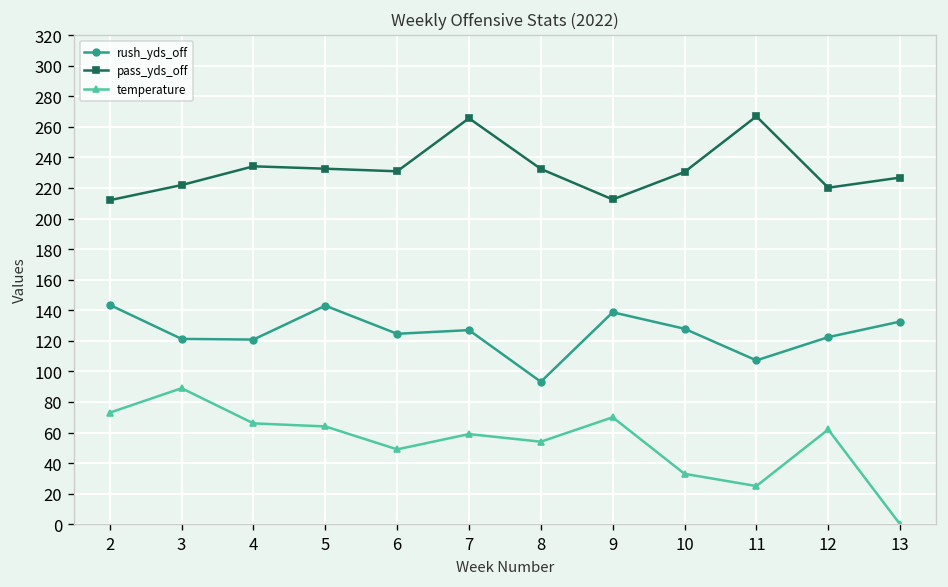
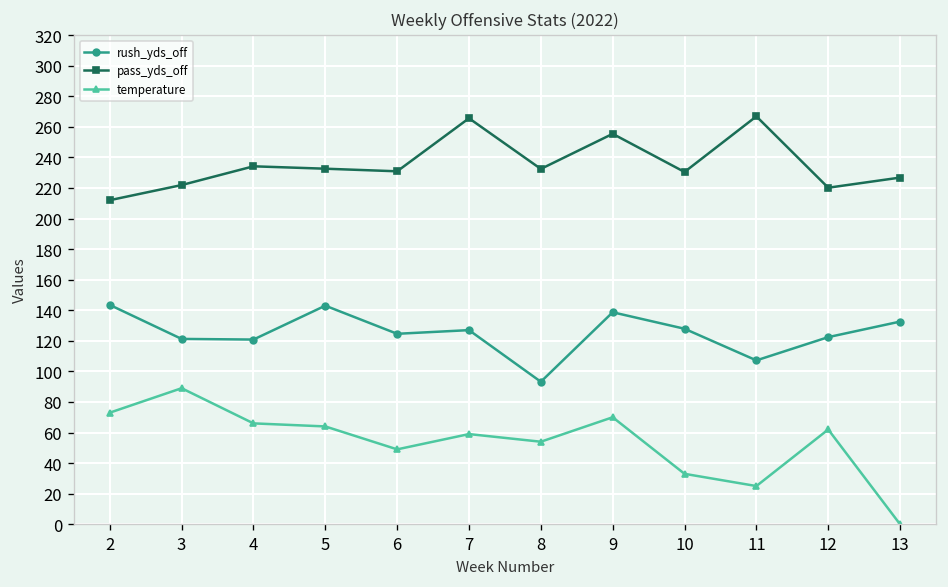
  {
    "pass_yds_off": {
      "2": 212,
      "3": 222,
      "4": 234,
      "5": 233,
      "6": 231,
      "7": 266,
      "8": 232,
-     "9": 212,
+     "9": 255,
      "10": 230,
      "11": 267,
      "12": 220,
      "13": 227
    }
  }
